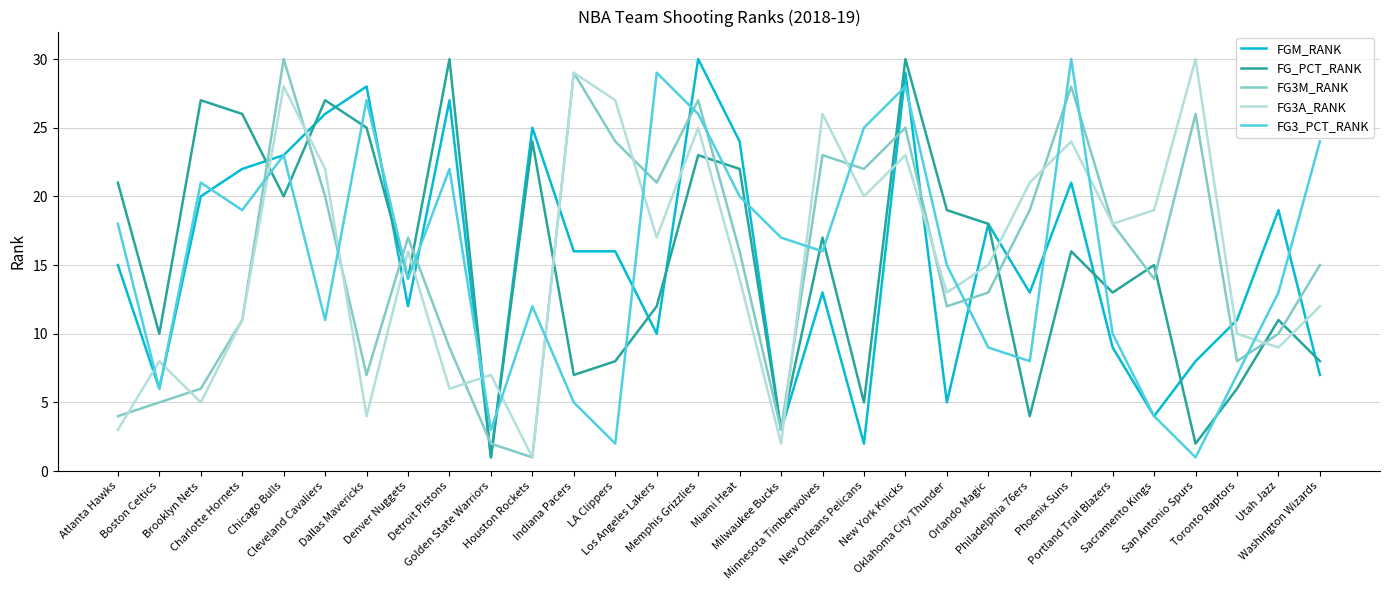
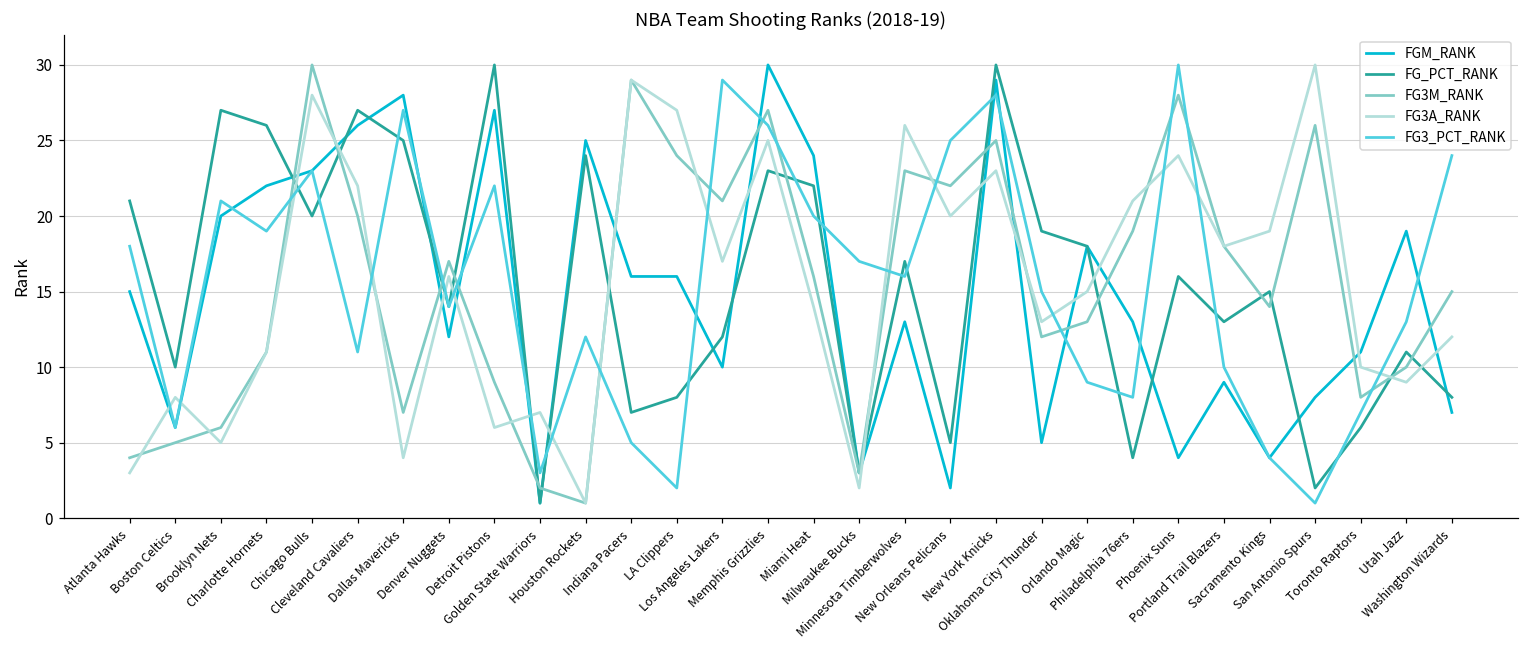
  {
    "FGM_RANK": {
      "Atlanta Hawks": 15,
      "Brooklyn Nets": 20,
      "Charlotte Hornets": 22,
      "Cleveland Cavaliers": 26,
      "Dallas Mavericks": 28,
      "Denver Nuggets": 12,
      "Detroit Pistons": 27,
      "Houston Rockets": 25,
      "Indiana Pacers": 16,
      "LA Clippers": 16,
      "Los Angeles Lakers": 10,
      "Memphis Grizzlies": 30,
      "Miami Heat": 24,
      "Minnesota Timberwolves": 13,
      "New Orleans Pelicans": 2,
      "New York Knicks": 29,
      "Oklahoma City Thunder": 5,
      "Philadelphia 76ers": 13,
-     "Phoenix Suns": 21,
+     "Phoenix Suns": 4,
      "Portland Trail Blazers": 9,
      "San Antonio Spurs": 8,
      "Toronto Raptors": 11,
      "Utah Jazz": 19,
      "Washington Wizards": 7
    },
    "FG_PCT_RANK": {
      "Atlanta Hawks": 21,
      "Boston Celtics": 10,
      "Brooklyn Nets": 27,
      "Charlotte Hornets": 26,
      "Chicago Bulls": 20,
      "Cleveland Cavaliers": 27,
      "Dallas Mavericks": 25,
      "Detroit Pistons": 30,
      "Houston Rockets": 24,
      "Indiana Pacers": 7,
      "LA Clippers": 8,
      "Los Angeles Lakers": 12,
      "Memphis Grizzlies": 23,
      "Miami Heat": 22,
      "Minnesota Timberwolves": 17,
      "New Orleans Pelicans": 5,
      "New York Knicks": 30,
      "Oklahoma City Thunder": 19,
      "Philadelphia 76ers": 4,
      "Phoenix Suns": 16,
      "Portland Trail Blazers": 13,
      "Sacramento Kings": 15,
      "San Antonio Spurs": 2,
      "Toronto Raptors": 6,
      "Utah Jazz": 11,
      "Washington Wizards": 8
    }
  }
